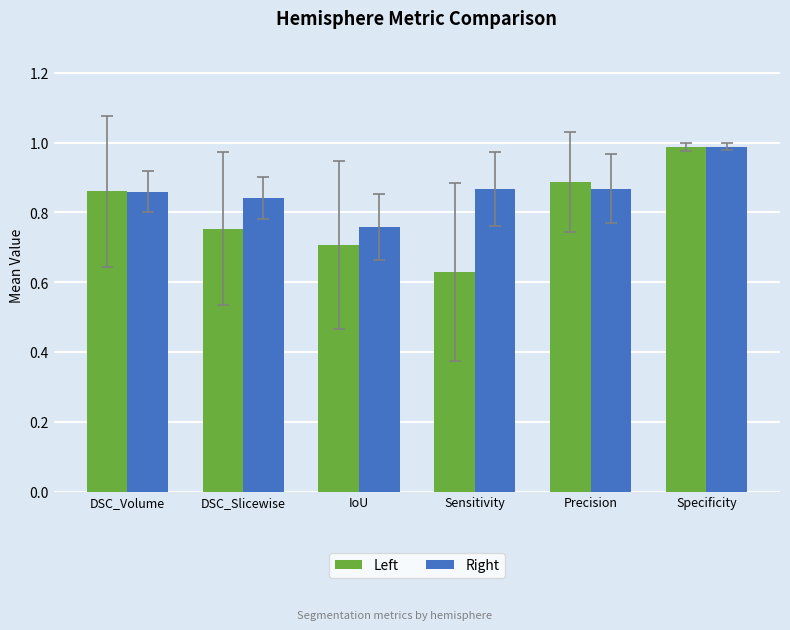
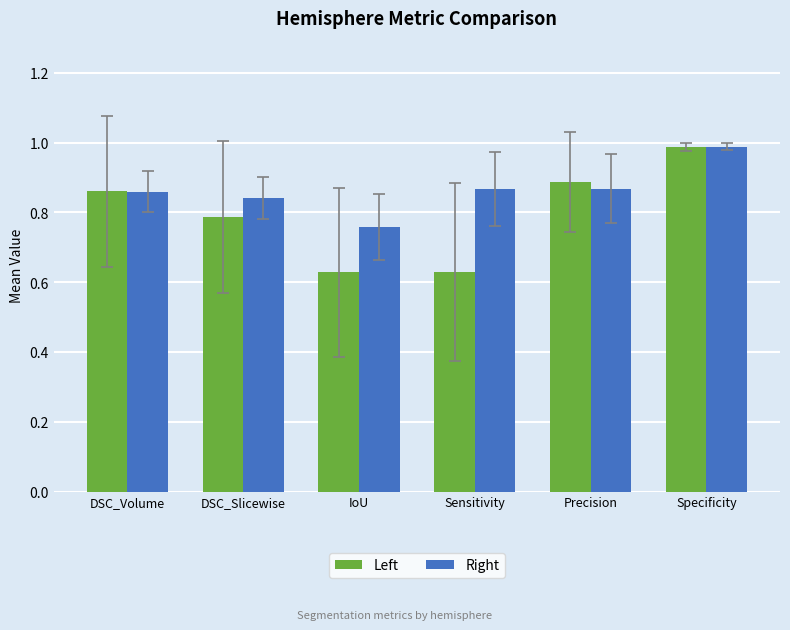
  {
    "Left": {
      "DSC_Volume": 0.86,
-     "DSC_Slicewise": 0.75,
-     "IoU": 0.71,
+     "DSC_Slicewise": 0.79,
+     "IoU": 0.63,
      "Sensitivity": 0.63,
      "Precision": 0.89,
      "Specificity": 0.99
    }
  }
